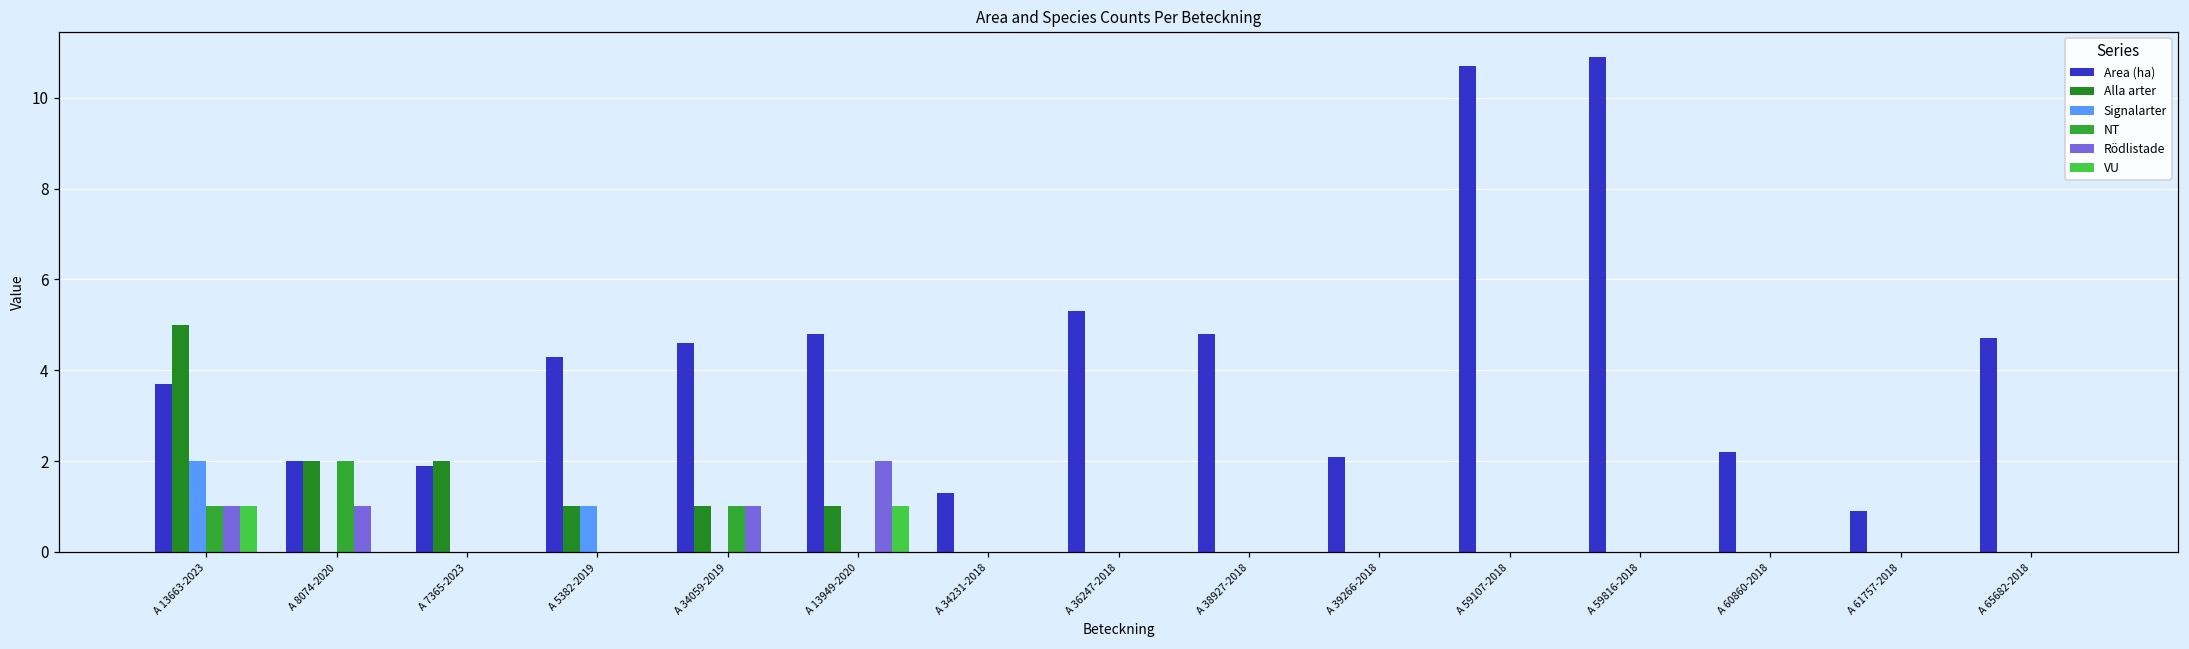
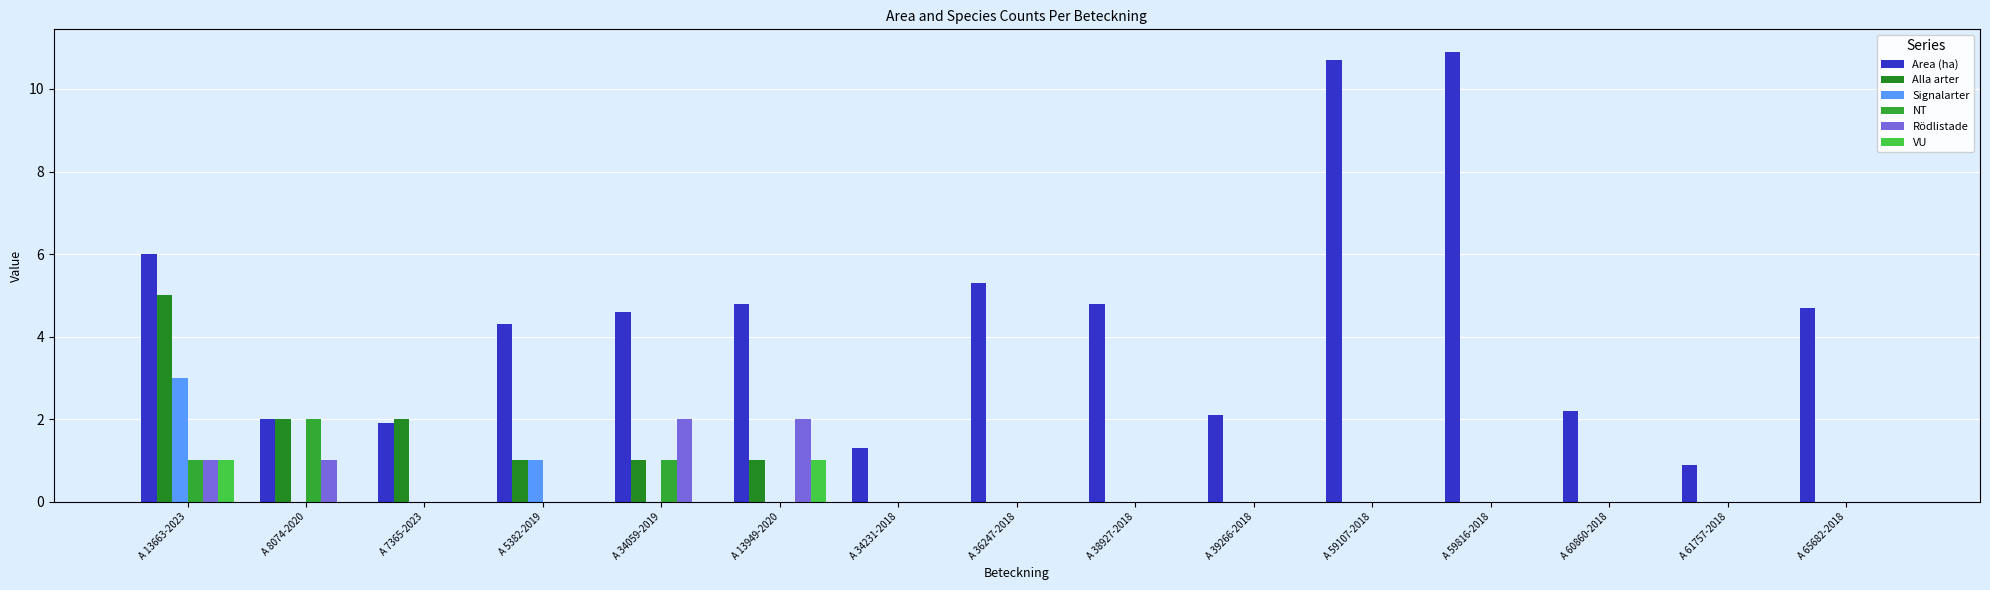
  {
    "Area (ha)": {
-     "A 13663-2023": 3.7,
+     "A 13663-2023": 6.0,
      "A 8074-2020": 2.0,
      "A 7365-2023": 1.9,
      "A 5382-2019": 4.3,
      "A 34059-2019": 4.6,
      "A 13949-2020": 4.8,
      "A 34231-2018": 1.3,
      "A 36247-2018": 5.3,
      "A 38927-2018": 4.8,
      "A 39266-2018": 2.1,
      "A 59107-2018": 10.7,
      "A 59816-2018": 10.9,
      "A 60860-2018": 2.2,
      "A 61757-2018": 0.9,
      "A 65682-2018": 4.7
    },
    "Signalarter": {
-     "A 13663-2023": 2,
+     "A 13663-2023": 3,
      "A 8074-2020": 0,
      "A 7365-2023": 0,
      "A 5382-2019": 1,
      "A 34059-2019": 0,
      "A 13949-2020": 0,
      "A 34231-2018": 0,
      "A 36247-2018": 0,
      "A 38927-2018": 0,
      "A 39266-2018": 0,
      "A 59107-2018": 0,
      "A 59816-2018": 0,
      "A 60860-2018": 0,
      "A 61757-2018": 0,
      "A 65682-2018": 0
    },
    "Rödlistade": {
      "A 13663-2023": 1,
      "A 8074-2020": 1,
      "A 7365-2023": 0,
      "A 5382-2019": 0,
-     "A 34059-2019": 1,
+     "A 34059-2019": 2,
      "A 13949-2020": 2,
      "A 34231-2018": 0,
      "A 36247-2018": 0,
      "A 38927-2018": 0,
      "A 39266-2018": 0,
      "A 59107-2018": 0,
      "A 59816-2018": 0,
      "A 60860-2018": 0,
      "A 61757-2018": 0,
      "A 65682-2018": 0
    }
  }
